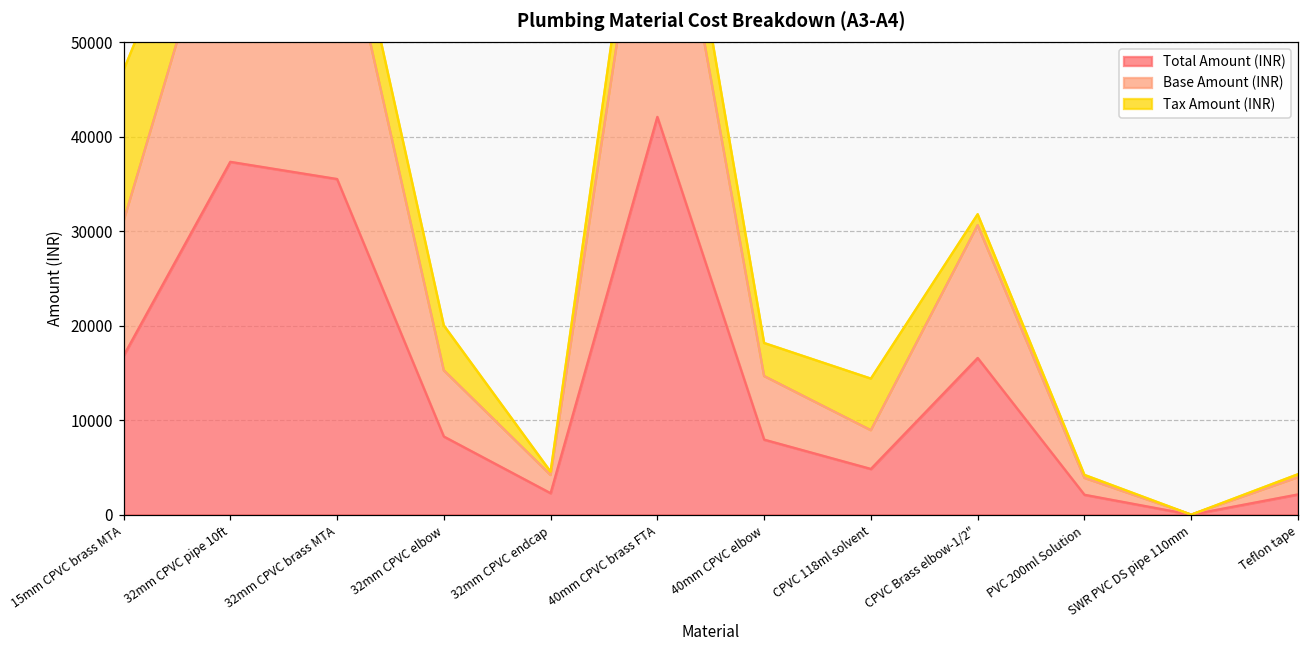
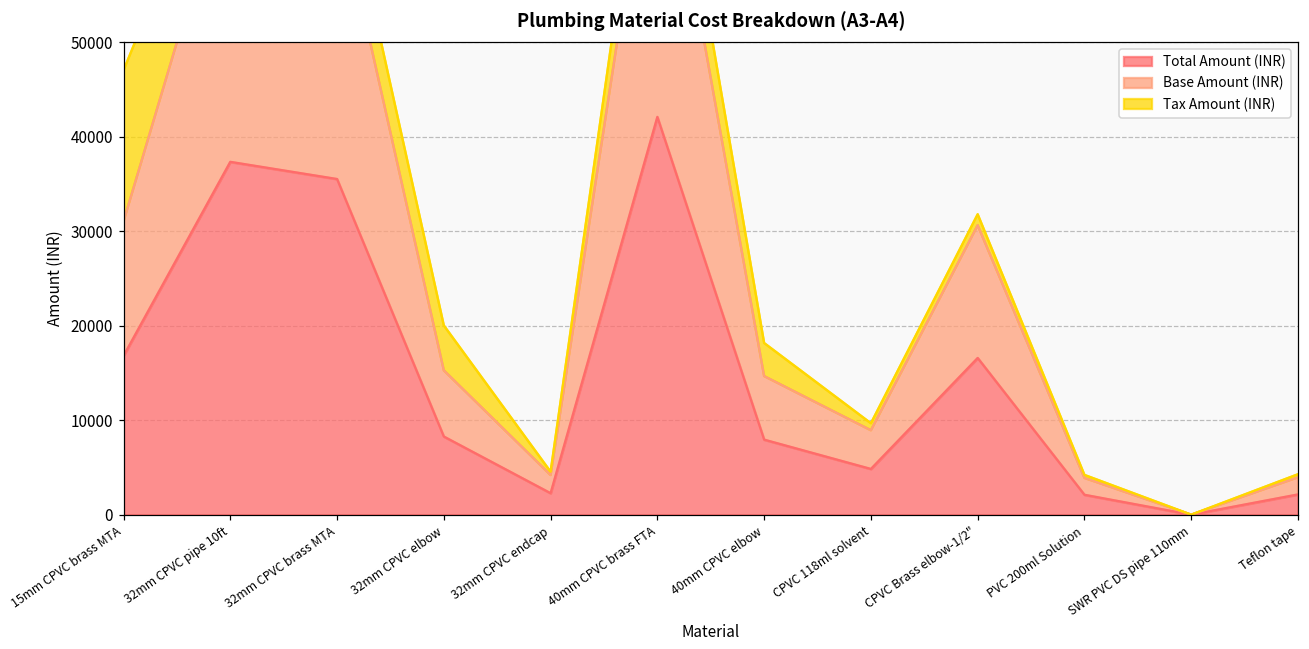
  {
    "Tax Amount (INR)": {
      "15mm CPVC brass MTA": 16000,
      "32mm CPVC elbow": 5000,
      "32mm CPVC endcap": 0,
      "40mm CPVC elbow": 3000,
-     "CPVC 118ml solvent": 5000,
+     "CPVC 118ml solvent": 1000,
      "CPVC Brass elbow-1/2\"": 1000,
      "PVC 200ml Solution": 0,
      "Teflon tape": 0
    }
  }
